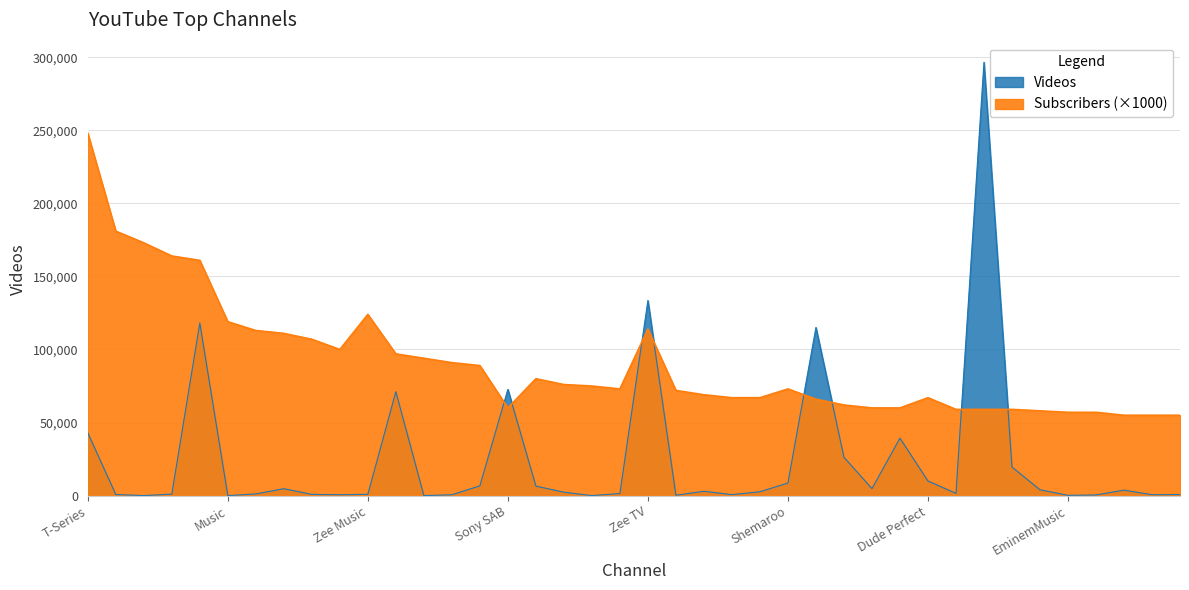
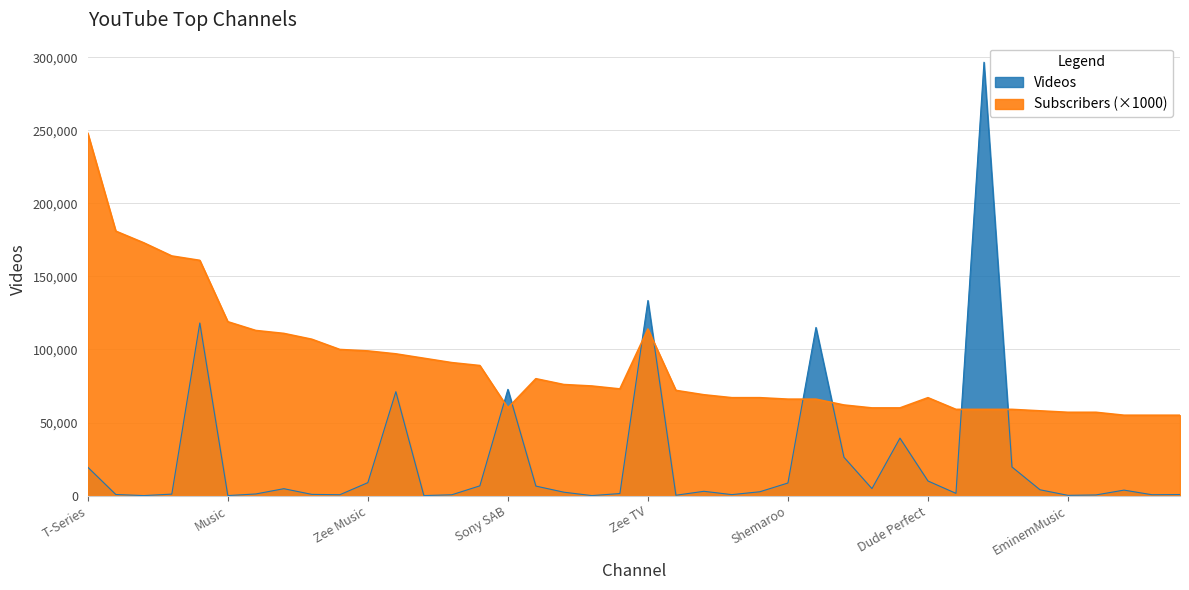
  {
    "Videos": {
-     "T-Series": "43,000",
+     "T-Series": "19,000",
      "Music": "0",
-     "Zee Music": "1,000",
+     "Zee Music": "9,000",
      "Sony SAB": "73,000",
      "Zee TV": "134,000",
      "Shemaroo": "9,000",
      "Dude Perfect": "10,000",
      "EminemMusic": "0"
    },
    "Subscribers (×1000)": {
      "T-Series": "248,000",
      "Music": "119,000",
-     "Zee Music": "124,000",
+     "Zee Music": "99,000",
      "Sony SAB": "60,000",
      "Zee TV": "114,000",
-     "Shemaroo": "73,000",
+     "Shemaroo": "66,000",
      "Dude Perfect": "67,000",
      "EminemMusic": "57,000"
    }
  }
